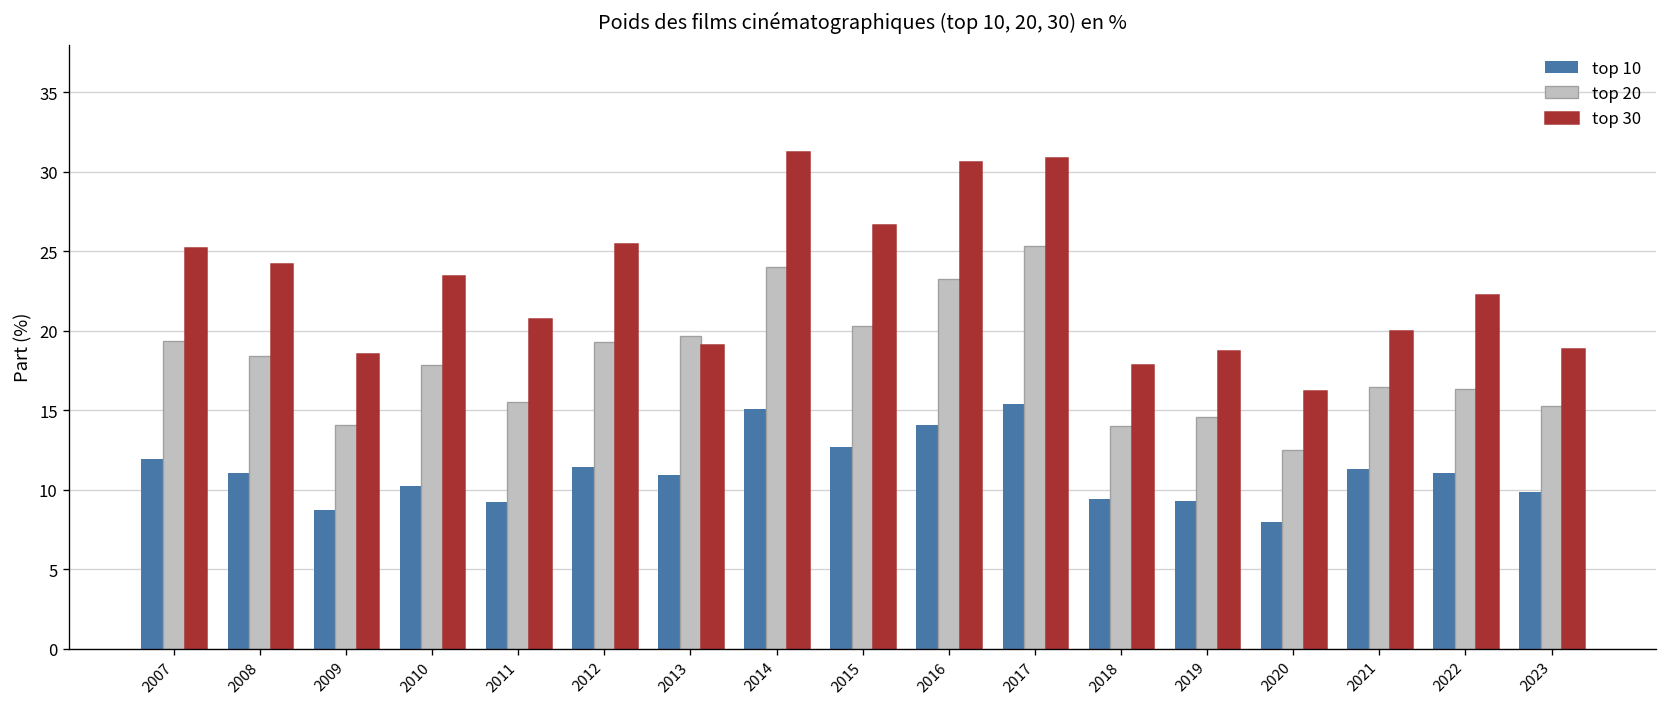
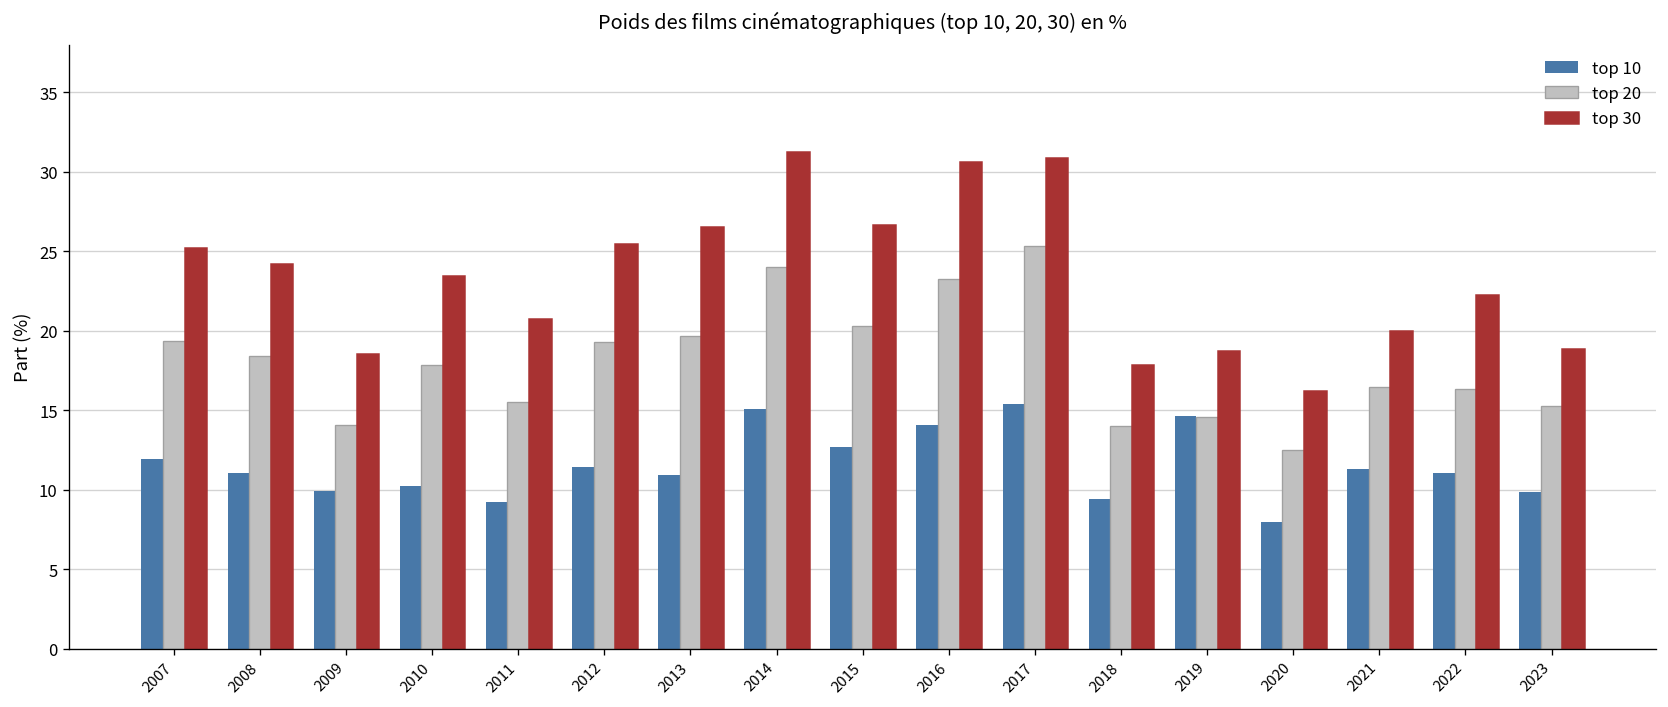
  {
    "top 10": {
      "2007": 12.0,
      "2008": 11.1,
-     "2009": 8.7,
+     "2009": 9.9,
      "2010": 10.2,
      "2011": 9.2,
      "2012": 11.4,
      "2013": 10.9,
      "2014": 15.1,
      "2015": 12.7,
      "2016": 14.1,
      "2017": 15.4,
      "2018": 9.4,
-     "2019": 9.3,
+     "2019": 14.6,
      "2020": 7.9,
      "2021": 11.3,
      "2022": 11.1,
      "2023": 9.8
    },
    "top 20": {
      "2007": 19.3,
      "2008": 18.4,
      "2009": 14.0,
      "2010": 17.9,
      "2011": 15.5,
      "2012": 19.3,
      "2013": 19.7,
      "2014": 24.0,
      "2015": 20.3,
      "2016": 23.2,
      "2017": 25.3,
      "2018": 14.0,
      "2019": 14.6,
      "2020": 12.5,
      "2021": 16.5,
      "2022": 16.3,
      "2023": 15.3
    },
    "top 30": {
      "2007": 25.2,
      "2008": 24.2,
      "2009": 18.6,
      "2010": 23.5,
      "2011": 20.8,
      "2012": 25.5,
-     "2013": 19.1,
+     "2013": 26.5,
      "2014": 31.2,
      "2015": 26.6,
      "2016": 30.6,
      "2017": 30.9,
      "2018": 17.9,
      "2019": 18.7,
      "2020": 16.2,
      "2021": 20.0,
      "2022": 22.2,
      "2023": 18.8
    }
  }
